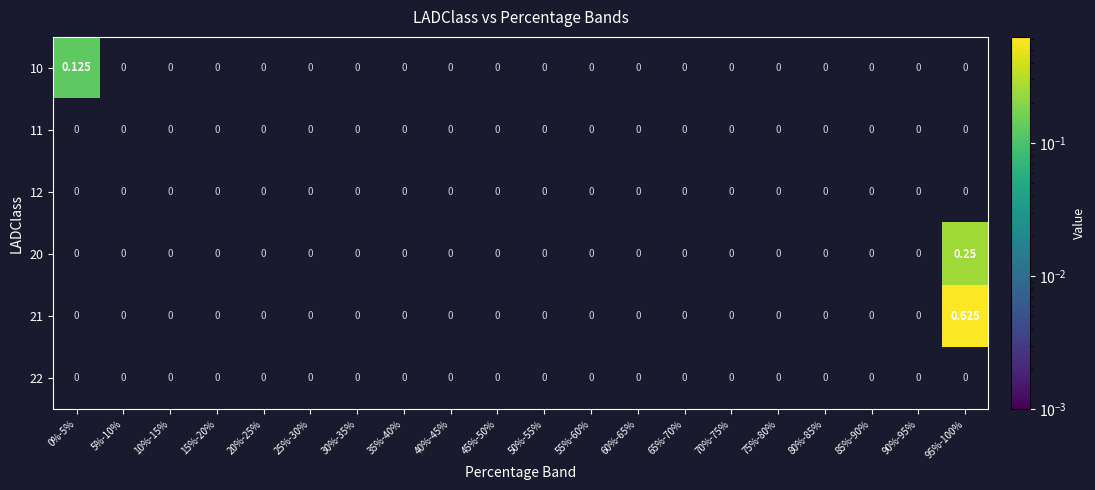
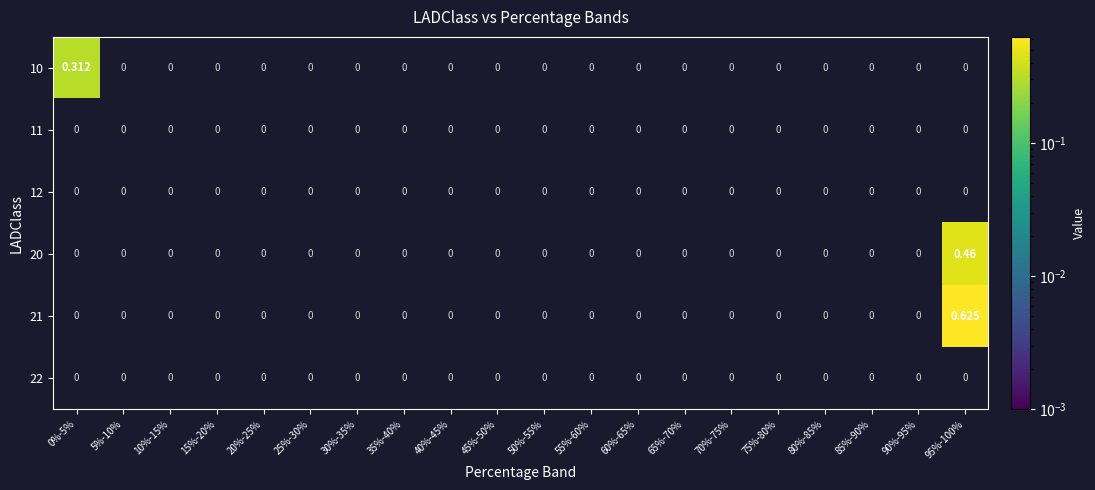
  {
    "10": {
-     "0%-5%": 0.125,
+     "0%-5%": 0.312,
      "5%-10%": 0,
      "10%-15%": 0,
      "15%-20%": 0,
      "20%-25%": 0,
      "25%-30%": 0,
      "30%-35%": 0,
      "35%-40%": 0,
      "40%-45%": 0,
      "45%-50%": 0,
      "50%-55%": 0,
      "55%-60%": 0,
      "60%-65%": 0,
      "65%-70%": 0,
      "70%-75%": 0,
      "75%-80%": 0,
      "80%-85%": 0,
      "85%-90%": 0,
      "90%-95%": 0,
      "95%-100%": 0
    },
    "11": {
      "0%-5%": 0,
      "5%-10%": 0,
      "10%-15%": 0,
      "15%-20%": 0,
      "20%-25%": 0,
      "25%-30%": 0,
      "30%-35%": 0,
      "35%-40%": 0,
      "40%-45%": 0,
      "45%-50%": 0,
      "50%-55%": 0,
      "55%-60%": 0,
      "60%-65%": 0,
      "65%-70%": 0,
      "70%-75%": 0,
      "75%-80%": 0,
      "80%-85%": 0,
      "85%-90%": 0,
      "90%-95%": 0,
      "95%-100%": 0
    },
    "12": {
      "0%-5%": 0,
      "5%-10%": 0,
      "10%-15%": 0,
      "15%-20%": 0,
      "20%-25%": 0,
      "25%-30%": 0,
      "30%-35%": 0,
      "35%-40%": 0,
      "40%-45%": 0,
      "45%-50%": 0,
      "50%-55%": 0,
      "55%-60%": 0,
      "60%-65%": 0,
      "65%-70%": 0,
      "70%-75%": 0,
      "75%-80%": 0,
      "80%-85%": 0,
      "85%-90%": 0,
      "90%-95%": 0,
      "95%-100%": 0
    },
    "20": {
      "0%-5%": 0,
      "5%-10%": 0,
      "10%-15%": 0,
      "15%-20%": 0,
      "20%-25%": 0,
      "25%-30%": 0,
      "30%-35%": 0,
      "35%-40%": 0,
      "40%-45%": 0,
      "45%-50%": 0,
      "50%-55%": 0,
      "55%-60%": 0,
      "60%-65%": 0,
      "65%-70%": 0,
      "70%-75%": 0,
      "75%-80%": 0,
      "80%-85%": 0,
      "85%-90%": 0,
      "90%-95%": 0,
-     "95%-100%": 0.25
+     "95%-100%": 0.46
    },
    "21": {
      "0%-5%": 0,
      "5%-10%": 0,
      "10%-15%": 0,
      "15%-20%": 0,
      "20%-25%": 0,
      "25%-30%": 0,
      "30%-35%": 0,
      "35%-40%": 0,
      "40%-45%": 0,
      "45%-50%": 0,
      "50%-55%": 0,
      "55%-60%": 0,
      "60%-65%": 0,
      "65%-70%": 0,
      "70%-75%": 0,
      "75%-80%": 0,
      "80%-85%": 0,
      "85%-90%": 0,
      "90%-95%": 0,
      "95%-100%": 0.625
    },
    "22": {
      "0%-5%": 0,
      "5%-10%": 0,
      "10%-15%": 0,
      "15%-20%": 0,
      "20%-25%": 0,
      "25%-30%": 0,
      "30%-35%": 0,
      "35%-40%": 0,
      "40%-45%": 0,
      "45%-50%": 0,
      "50%-55%": 0,
      "55%-60%": 0,
      "60%-65%": 0,
      "65%-70%": 0,
      "70%-75%": 0,
      "75%-80%": 0,
      "80%-85%": 0,
      "85%-90%": 0,
      "90%-95%": 0,
      "95%-100%": 0
    }
  }
